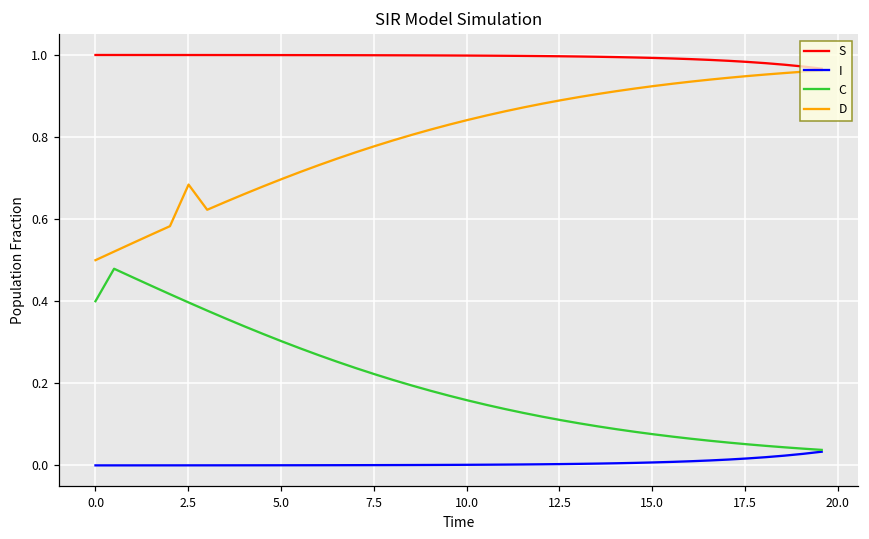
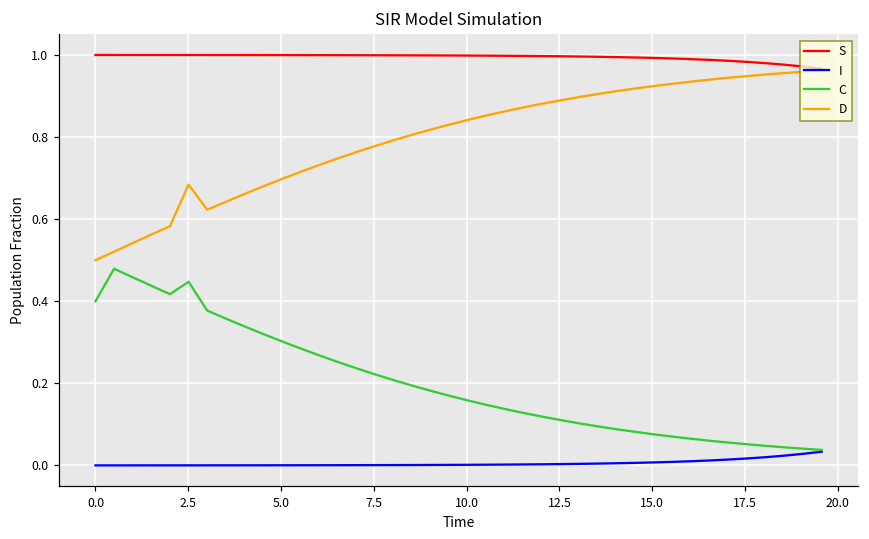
  {
    "S": {
      "0.0": 1.00,
      "2.5": 1.00
    },
    "I": {
      "0.0": 0.00,
      "2.5": 0.00
    },
    "C": {
      "0.0": 0.40,
-     "2.5": 0.40
+     "2.5": 0.45
    },
    "D": {
      "0.0": 0.50,
      "2.5": 0.68
    }
  }
